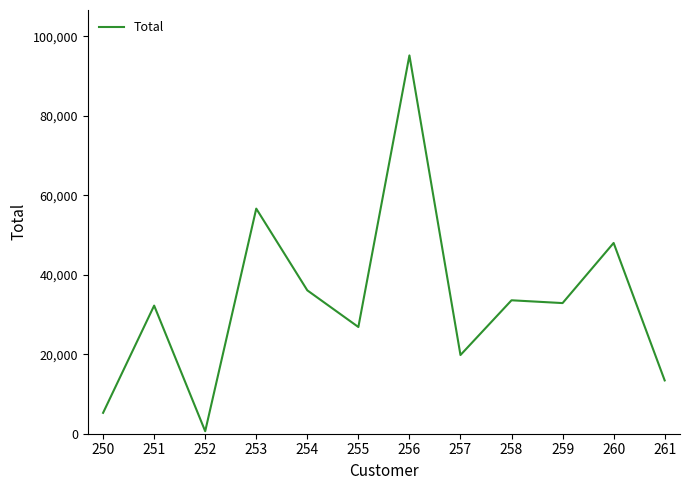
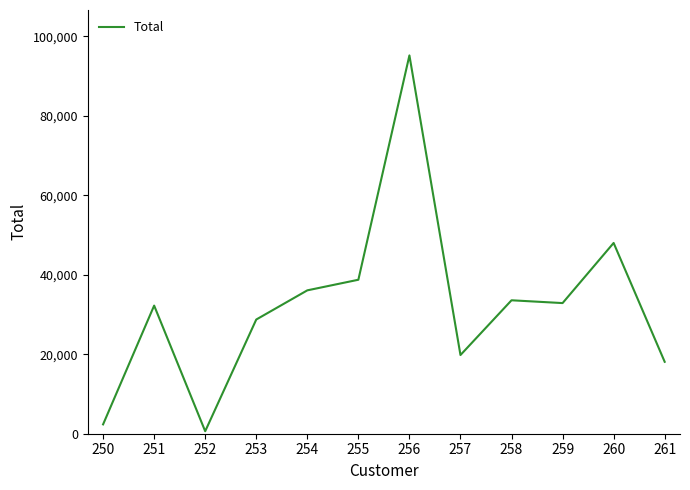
  {
-   "250": "5,000",
+   "250": "2,000",
    "251": "32,000",
    "252": "1,000",
-   "253": "57,000",
+   "253": "29,000",
    "254": "36,000",
-   "255": "27,000",
+   "255": "39,000",
    "256": "95,000",
    "257": "20,000",
    "258": "34,000",
    "259": "33,000",
    "260": "48,000",
-   "261": "13,000"
+   "261": "18,000"
  }
